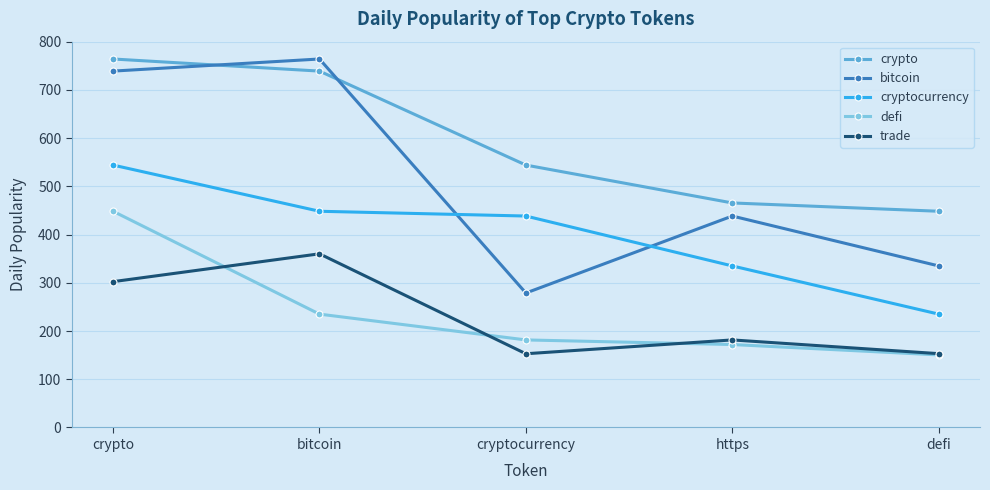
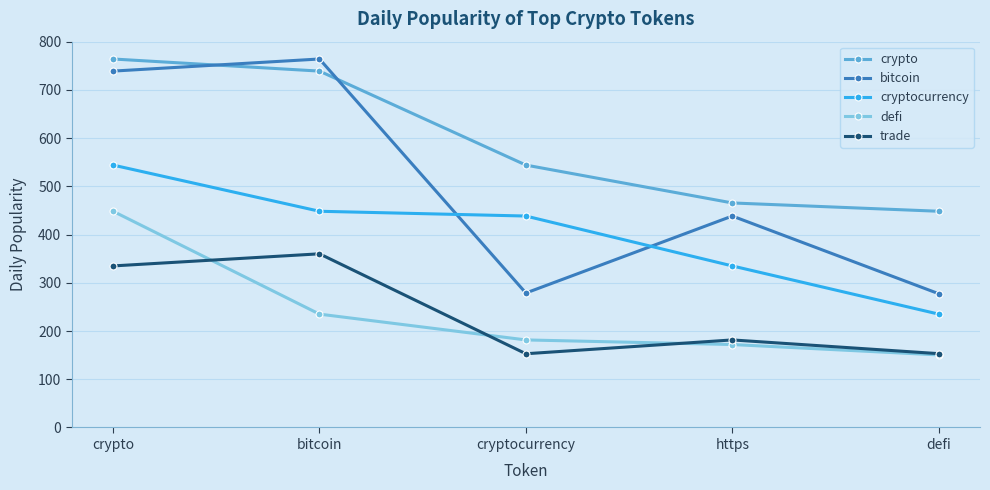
  {
    "bitcoin": {
      "crypto": 740,
      "bitcoin": 760,
      "cryptocurrency": 280,
      "https": 440,
-     "defi": 330
+     "defi": 280
    },
    "trade": {
-     "crypto": 300,
+     "crypto": 330,
      "bitcoin": 360,
      "cryptocurrency": 150,
      "https": 180
    }
  }
